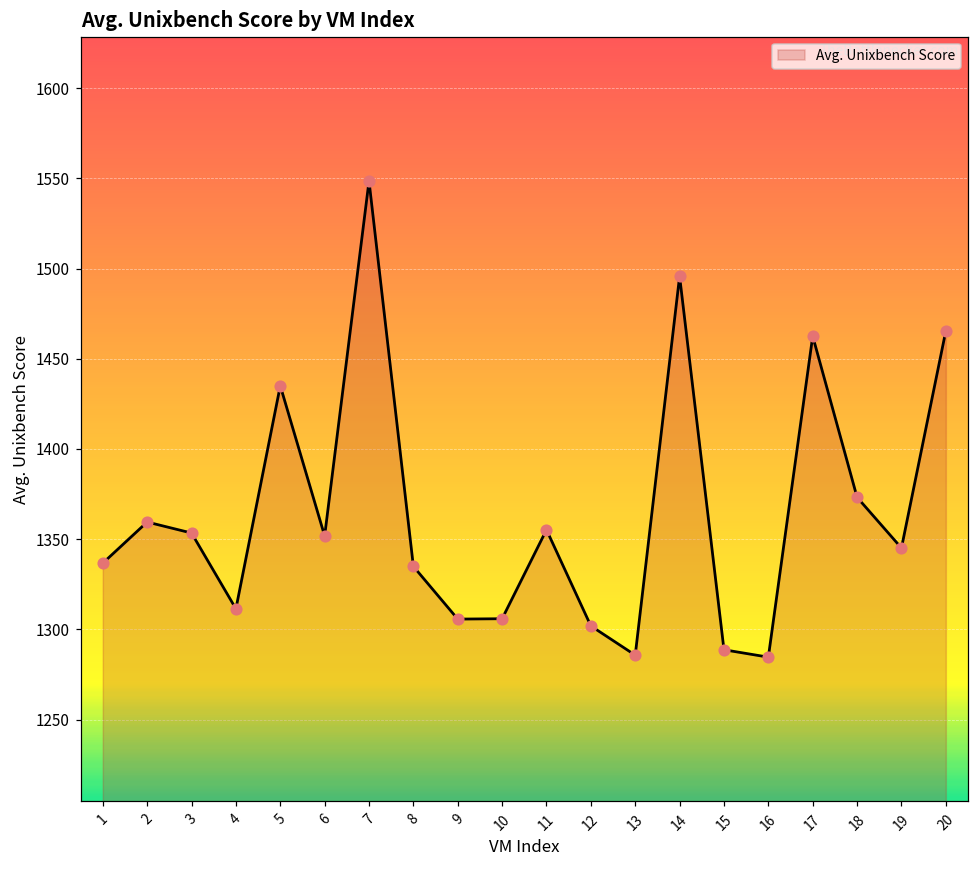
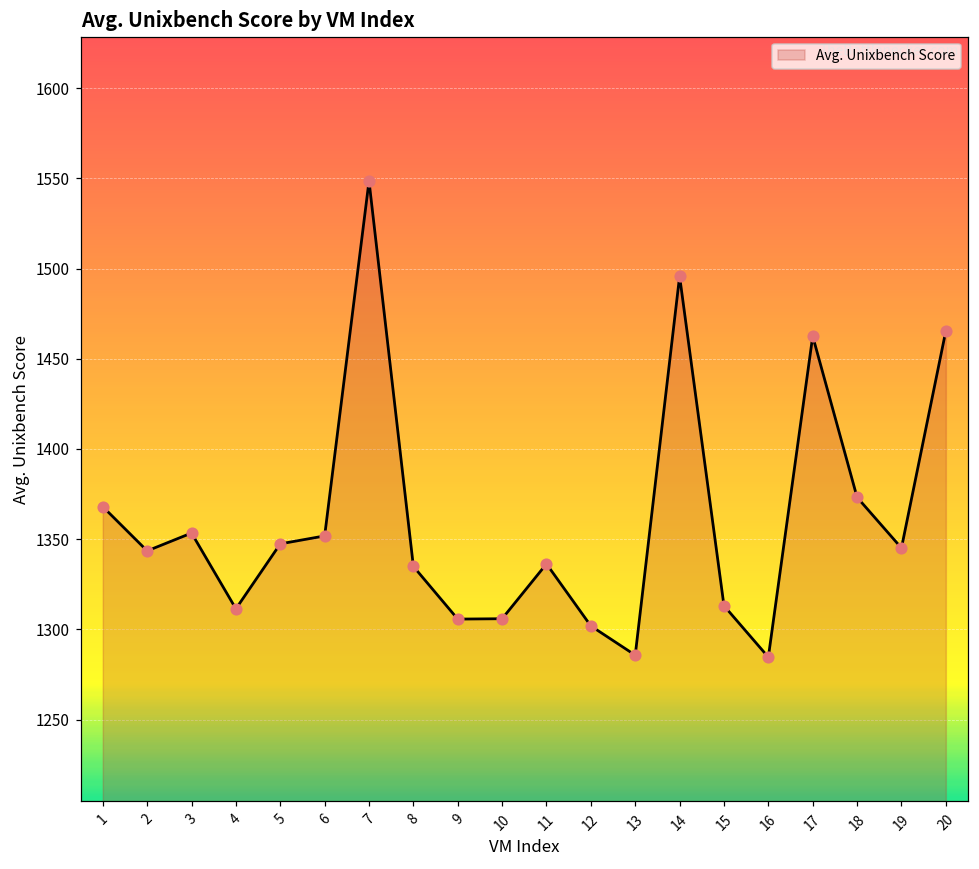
  {
-   "1": 1337,
-   "2": 1360,
+   "1": 1368,
+   "2": 1344,
    "3": 1353,
    "4": 1311,
-   "5": 1435,
+   "5": 1347,
    "6": 1352,
    "7": 1549,
    "8": 1335,
    "9": 1306,
    "10": 1306,
-   "11": 1355,
+   "11": 1336,
    "12": 1302,
    "13": 1286,
    "14": 1496,
-   "15": 1289,
+   "15": 1313,
    "16": 1285,
    "17": 1463,
    "18": 1373,
    "19": 1345,
    "20": 1465
  }
